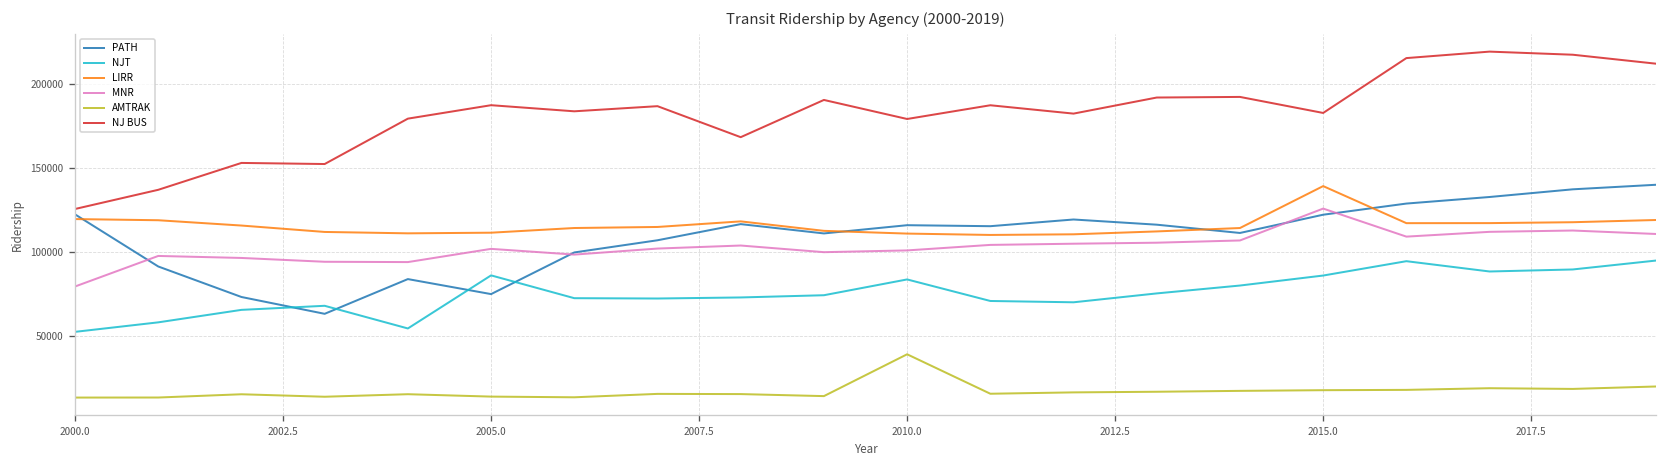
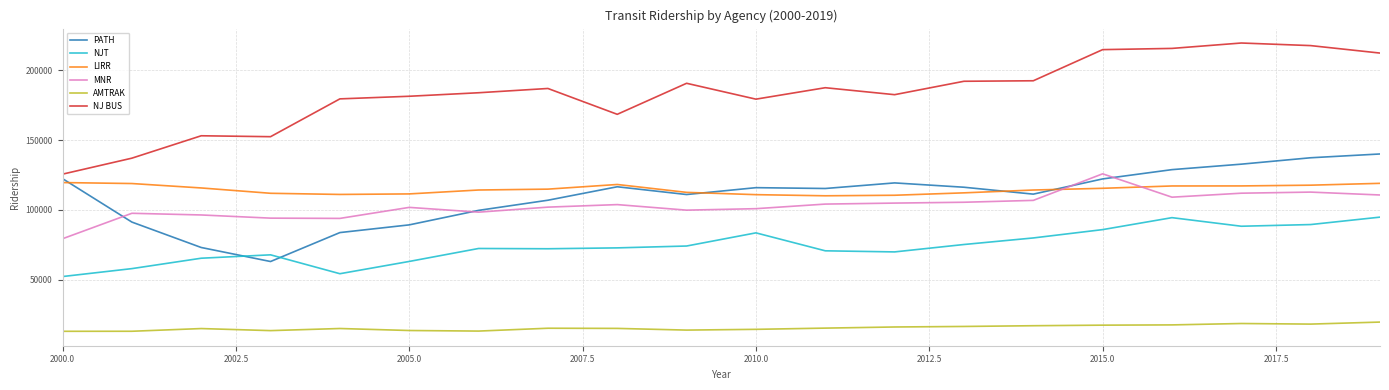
  {
    "PATH": {
      "2000.0": 122000,
-     "2005.0": 75000,
+     "2005.0": 89000,
      "2010.0": 116000,
      "2015.0": 122000
    },
    "NJT": {
      "2000.0": 52000,
-     "2005.0": 86000,
+     "2005.0": 63000,
      "2010.0": 84000,
      "2015.0": 86000
    },
    "LIRR": {
      "2000.0": 120000,
      "2005.0": 111000,
      "2010.0": 111000,
-     "2015.0": 139000
+     "2015.0": 115000
    },
    "MNR": {
      "2000.0": 79000,
      "2005.0": 102000,
      "2010.0": 101000,
      "2015.0": 126000
    },
    "AMTRAK": {
      "2000.0": 13000,
      "2005.0": 14000,
-     "2010.0": 39000,
+     "2010.0": 15000,
      "2015.0": 18000
    },
    "NJ BUS": {
      "2000.0": 126000,
-     "2005.0": 187000,
+     "2005.0": 181000,
      "2010.0": 179000,
-     "2015.0": 183000
+     "2015.0": 215000
    }
  }
